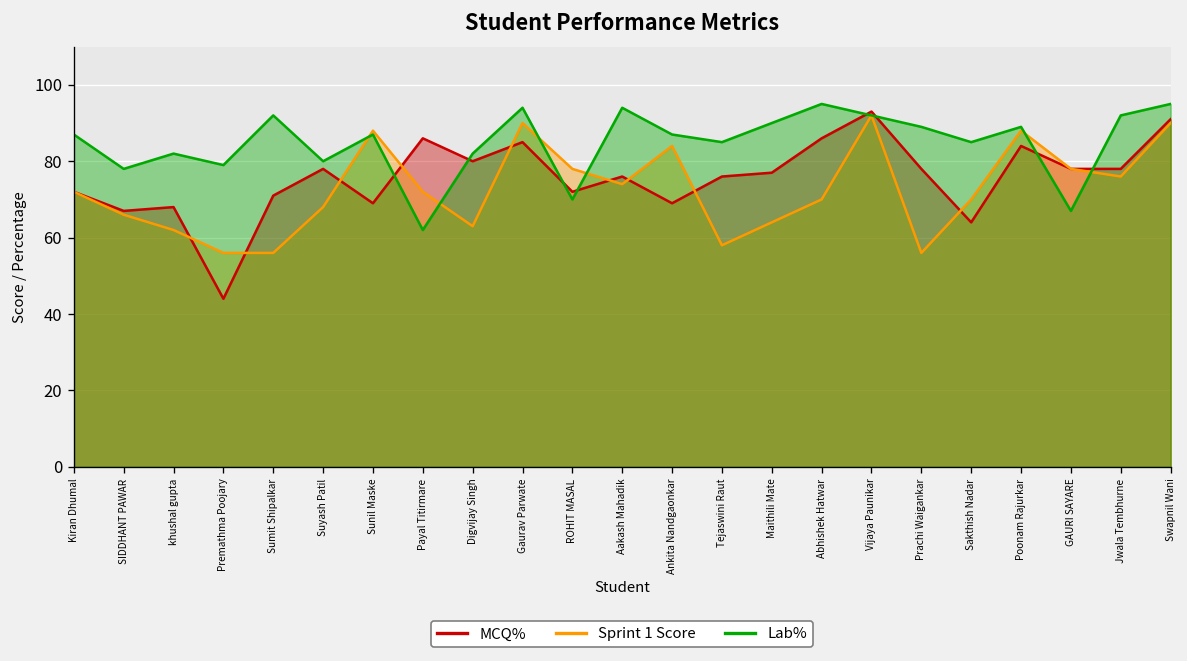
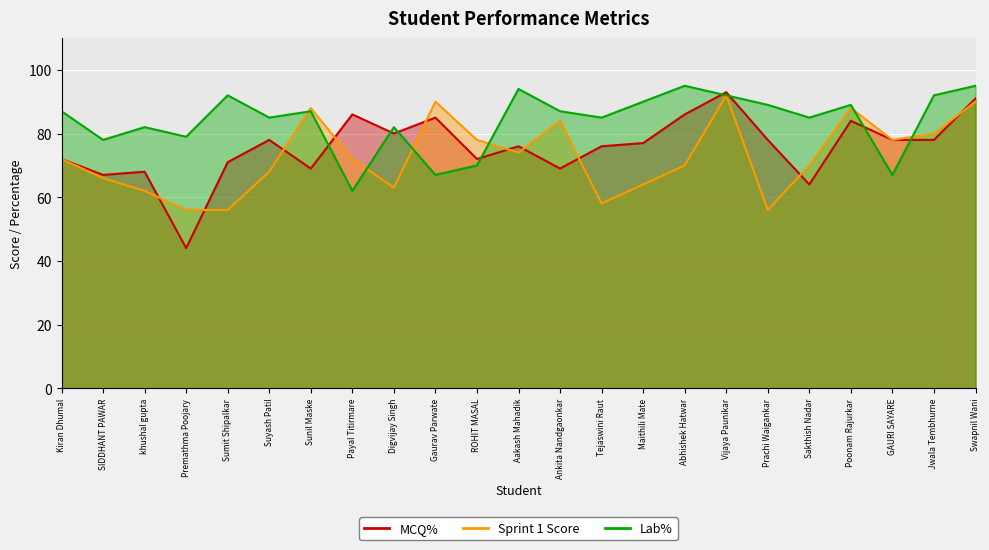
  {
    "MCQ%": {
      "SIDDHANT PAWAR": 67,
      "khushal gupta": 68,
      "Premathma Poojary": 44,
      "Sumit Shipalkar": 71,
      "Suyash Patil": 78,
      "Sunil Maske": 69,
      "Payal Titirmare": 86,
      "Digvijay Singh": 80,
      "Gaurav Parwate": 85,
      "ROHIT MASAL": 72,
      "Aakash Mahadik": 76,
      "Ankita Nandgaonkar": 69,
      "Tejaswini Raut": 76,
      "Maithili Mate": 77,
      "Abhishek Hatwar": 86,
      "Vijaya Paunikar": 93,
      "Prachi Waigankar": 78,
      "Sakthish Nadar": 64,
      "Poonam Rajurkar": 84,
      "Jwala Tembhurne": 78,
      "Swapnil Wani": 91
    },
    "Sprint 1 Score": {
      "SIDDHANT PAWAR": 66,
      "khushal gupta": 62,
      "Premathma Poojary": 56,
      "Sumit Shipalkar": 56,
      "Suyash Patil": 68,
      "Sunil Maske": 88,
      "Payal Titirmare": 72,
      "Digvijay Singh": 63,
      "Gaurav Parwate": 90,
      "ROHIT MASAL": 78,
      "Aakash Mahadik": 74,
      "Ankita Nandgaonkar": 84,
      "Tejaswini Raut": 58,
      "Maithili Mate": 64,
      "Abhishek Hatwar": 70,
      "Prachi Waigankar": 56,
      "Sakthish Nadar": 70,
      "Poonam Rajurkar": 88,
-     "Jwala Tembhurne": 76,
+     "Jwala Tembhurne": 80,
      "Swapnil Wani": 90
    },
    "Lab%": {
      "Kiran Dhumal": 87,
      "SIDDHANT PAWAR": 78,
      "khushal gupta": 82,
      "Premathma Poojary": 79,
      "Sumit Shipalkar": 92,
-     "Suyash Patil": 80,
+     "Suyash Patil": 85,
      "Sunil Maske": 87,
      "Payal Titirmare": 62,
      "Digvijay Singh": 82,
-     "Gaurav Parwate": 94,
+     "Gaurav Parwate": 67,
      "ROHIT MASAL": 70,
      "Aakash Mahadik": 94,
      "Ankita Nandgaonkar": 87,
      "Tejaswini Raut": 85,
      "Maithili Mate": 90,
      "Abhishek Hatwar": 95,
      "Prachi Waigankar": 89,
      "Sakthish Nadar": 85,
      "Poonam Rajurkar": 89,
      "GAURI SAYARE": 67,
      "Jwala Tembhurne": 92,
      "Swapnil Wani": 95
    }
  }
